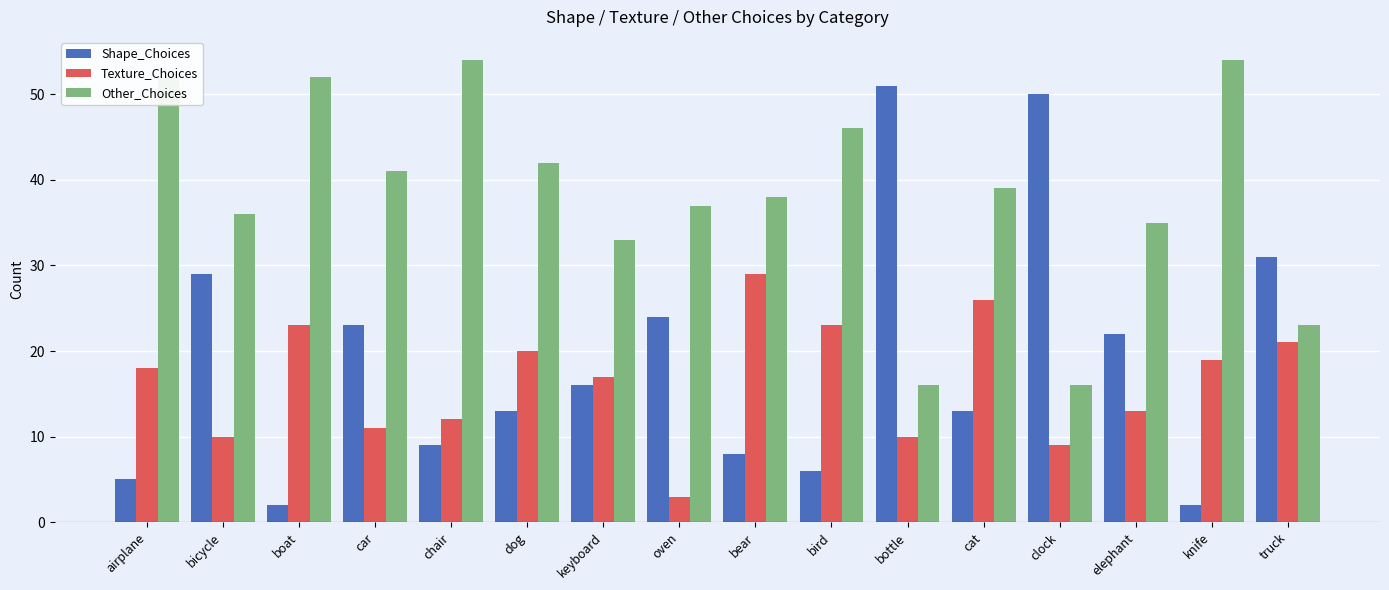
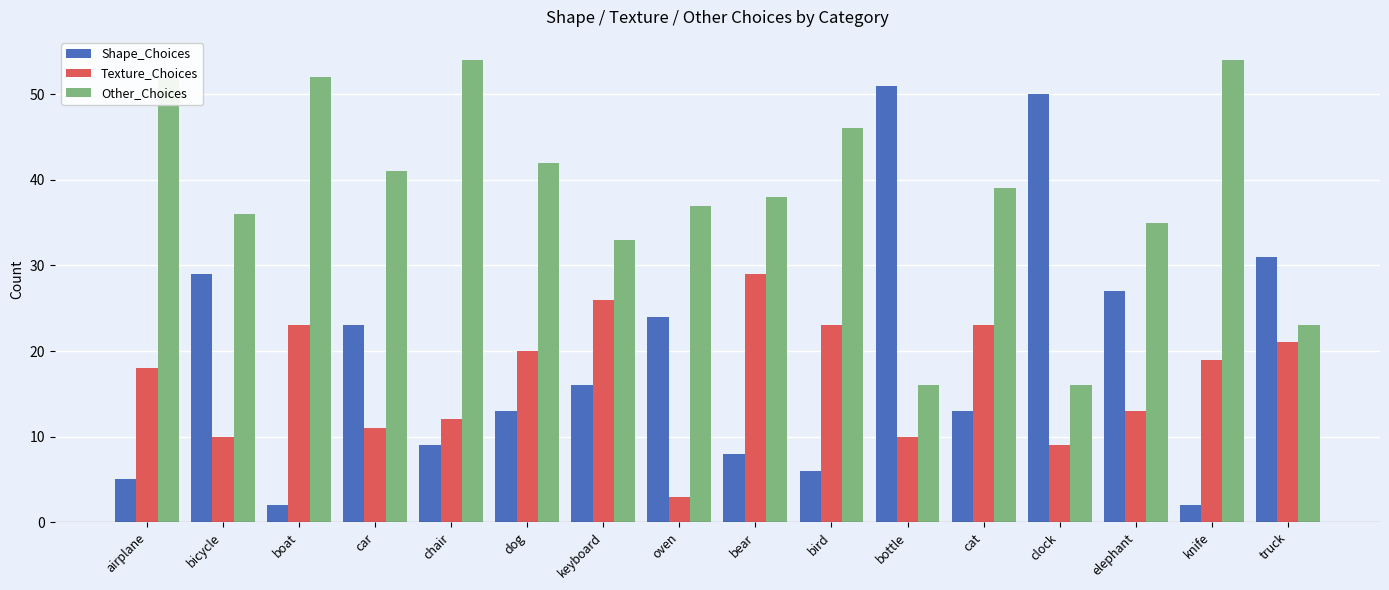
  {
    "Shape_Choices": {
      "airplane": 5,
      "bicycle": 29,
      "boat": 2,
      "car": 23,
      "chair": 9,
      "dog": 13,
      "keyboard": 16,
      "oven": 24,
      "bear": 8,
      "bird": 6,
      "bottle": 51,
      "cat": 13,
      "clock": 50,
-     "elephant": 22,
+     "elephant": 27,
      "knife": 2,
      "truck": 31
    },
    "Texture_Choices": {
      "airplane": 18,
      "bicycle": 10,
      "boat": 23,
      "car": 11,
      "chair": 12,
      "dog": 20,
-     "keyboard": 17,
+     "keyboard": 26,
      "oven": 3,
      "bear": 29,
      "bird": 23,
      "bottle": 10,
-     "cat": 26,
+     "cat": 23,
      "clock": 9,
      "elephant": 13,
      "knife": 19,
      "truck": 21
    },
    "Other_Choices": {
      "bicycle": 36,
      "boat": 52,
      "car": 41,
      "chair": 54,
      "dog": 42,
      "keyboard": 33,
      "oven": 37,
      "bear": 38,
      "bird": 46,
      "bottle": 16,
      "cat": 39,
      "clock": 16,
      "elephant": 35,
      "knife": 54,
      "truck": 23
    }
  }
